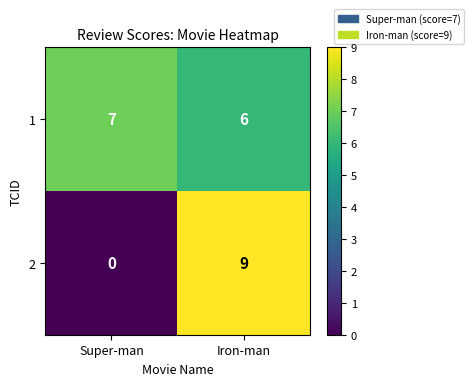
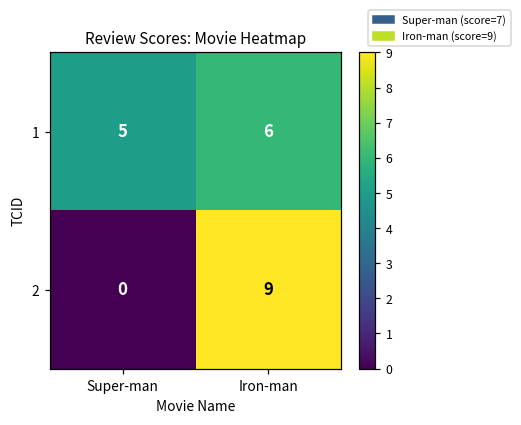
  {
    "1": {
-     "Super-man": 7,
+     "Super-man": 5,
      "Iron-man": 6
    },
    "2": {
      "Super-man": 0,
      "Iron-man": 9
    }
  }
